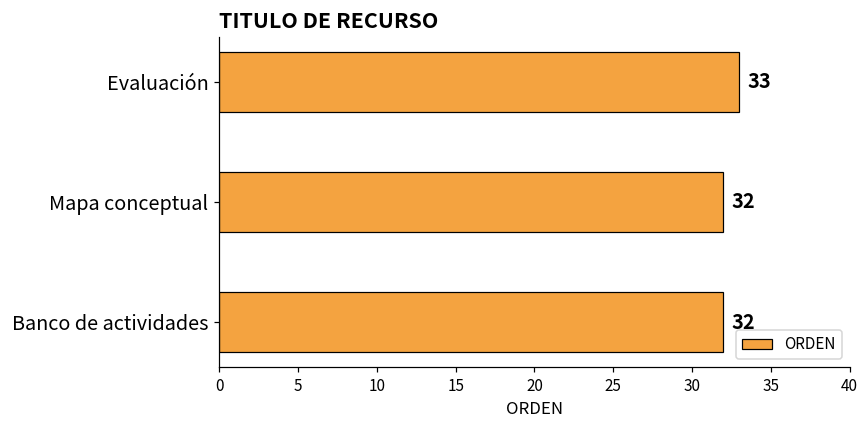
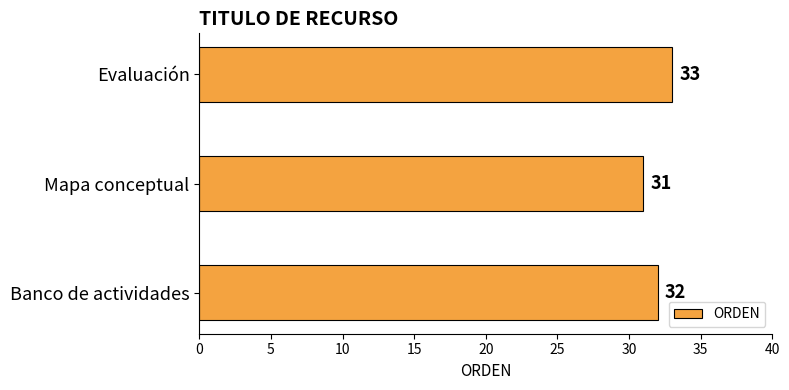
  {
    "Evaluación": 33,
-   "Mapa conceptual": 32
+   "Mapa conceptual": 31
  }
